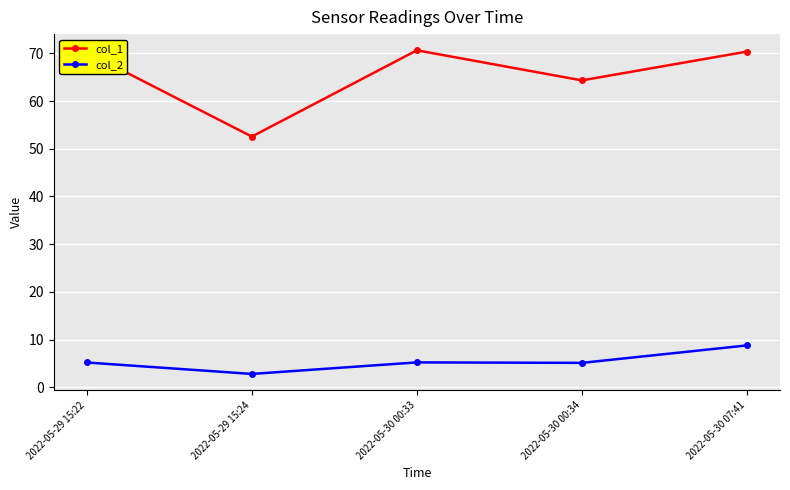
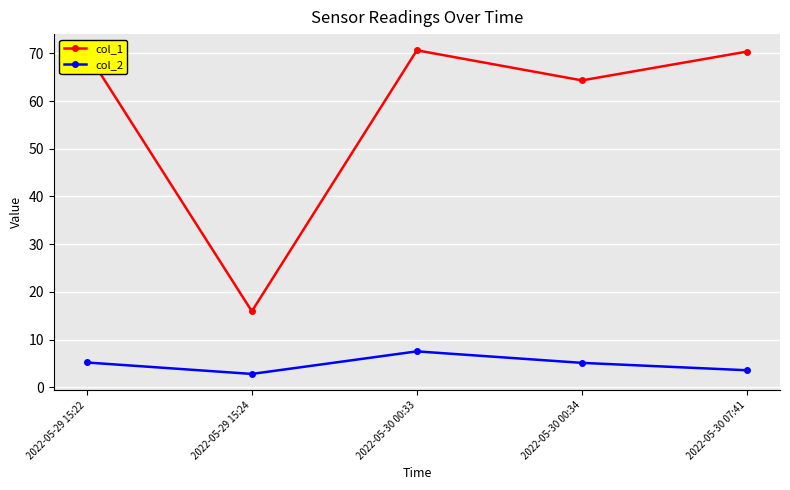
  {
    "col_1": {
-     "2022-05-29 15:24": 53,
+     "2022-05-29 15:24": 16,
      "2022-05-30 00:33": 71,
      "2022-05-30 00:34": 64,
      "2022-05-30 07:41": 70
    },
    "col_2": {
      "2022-05-29 15:22": 5,
      "2022-05-29 15:24": 3,
-     "2022-05-30 00:33": 5,
+     "2022-05-30 00:33": 8,
      "2022-05-30 00:34": 5,
-     "2022-05-30 07:41": 9
+     "2022-05-30 07:41": 4
    }
  }
